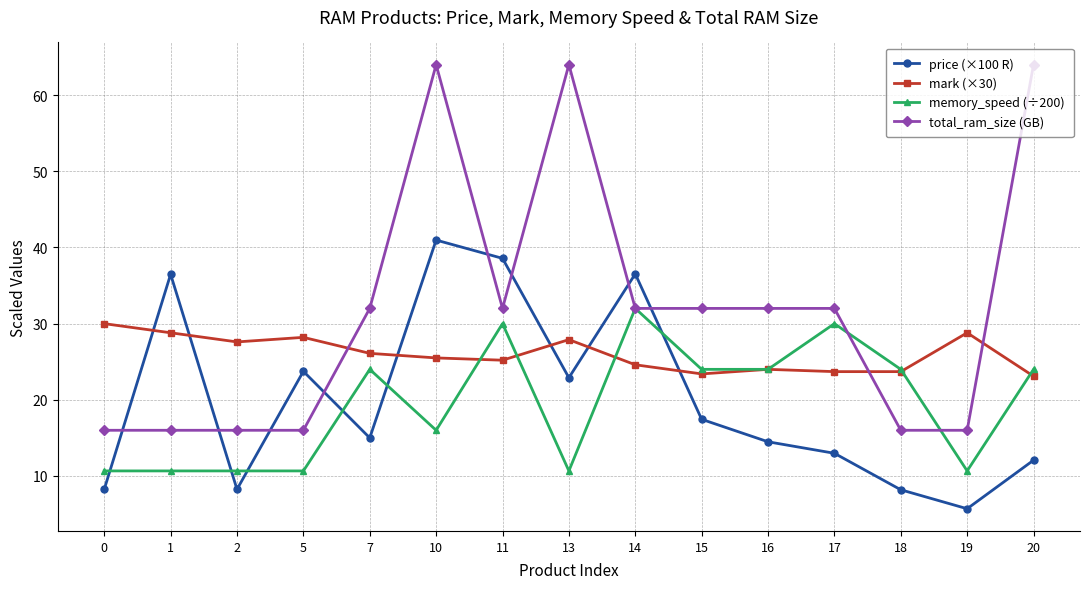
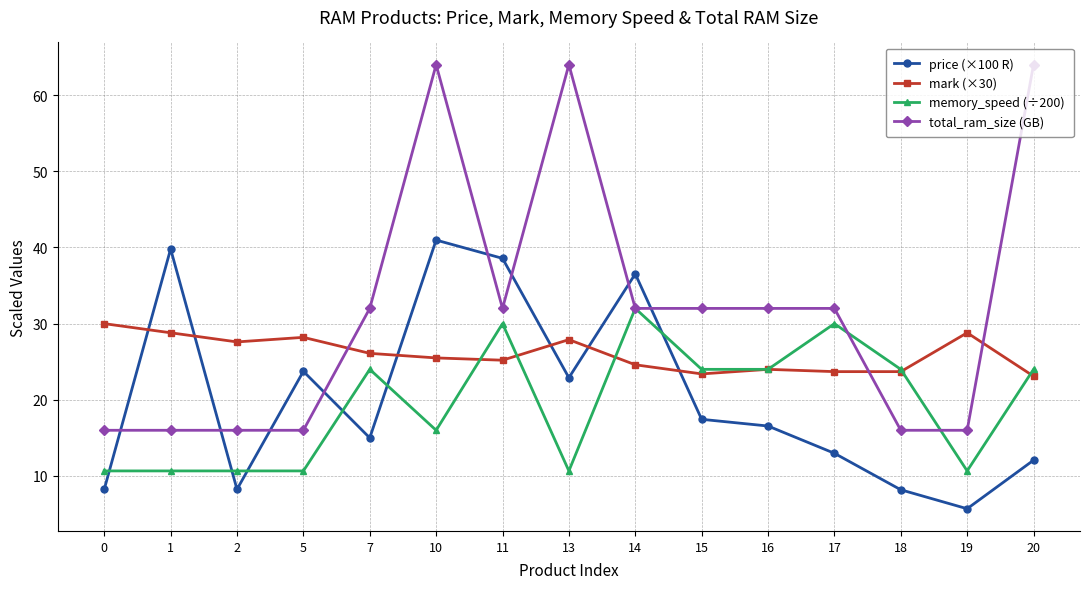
  {
    "price (×100 R)": {
      "0": 8,
-     "1": 36,
+     "1": 40,
      "2": 8,
      "5": 24,
      "7": 15,
      "10": 41,
      "11": 39,
      "13": 23,
      "14": 37,
      "15": 17,
-     "16": 14,
+     "16": 17,
      "17": 13,
      "18": 8,
      "19": 6,
      "20": 12
    },
    "mark (×30)": {
      "0": 30,
      "1": 29,
      "2": 28,
      "5": 28,
      "7": 26,
      "10": 26,
      "11": 25,
      "13": 28,
      "14": 25,
      "15": 23,
      "17": 24,
      "19": 29,
      "20": 23
    },
    "memory_speed (÷200)": {
      "0": 11,
      "1": 11,
      "2": 11,
      "5": 11,
      "7": 24,
      "10": 16,
      "11": 30,
      "13": 11,
      "15": 24,
      "17": 30,
      "19": 11,
      "20": 24
    },
    "total_ram_size (GB)": {
      "0": 16,
      "1": 16,
      "2": 16,
      "5": 16,
      "7": 32,
      "10": 64,
      "11": 32,
      "13": 64,
      "15": 32,
      "16": 32,
      "17": 32,
      "18": 16,
      "19": 16
    }
  }
